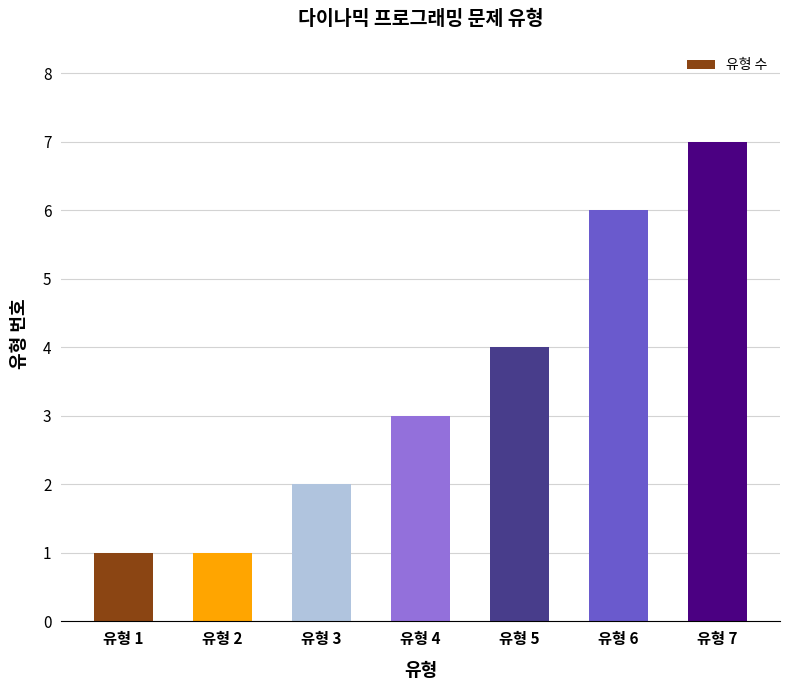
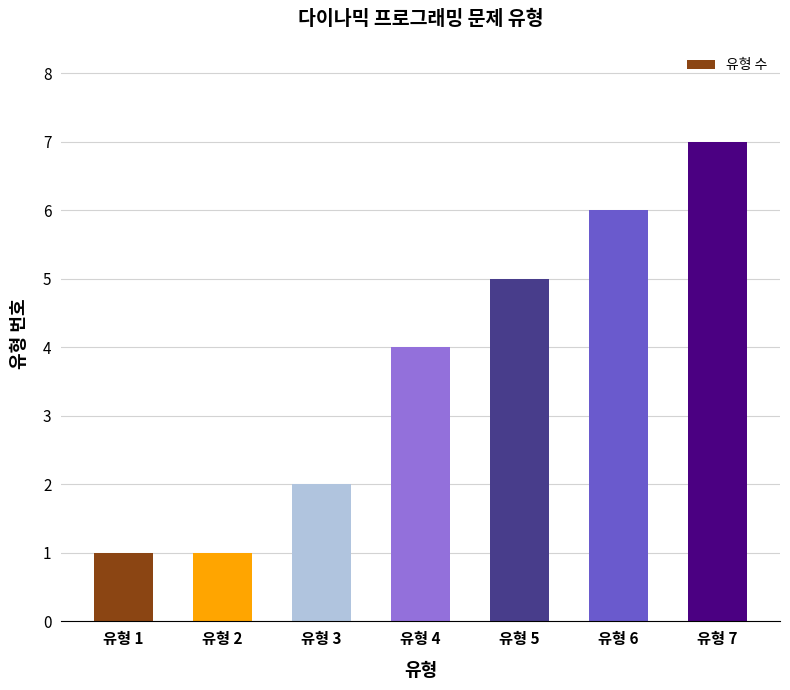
  {
    "유형 1": 1,
    "유형 2": 1,
    "유형 3": 2,
-   "유형 4": 3,
-   "유형 5": 4,
+   "유형 4": 4,
+   "유형 5": 5,
    "유형 6": 6,
    "유형 7": 7
  }
